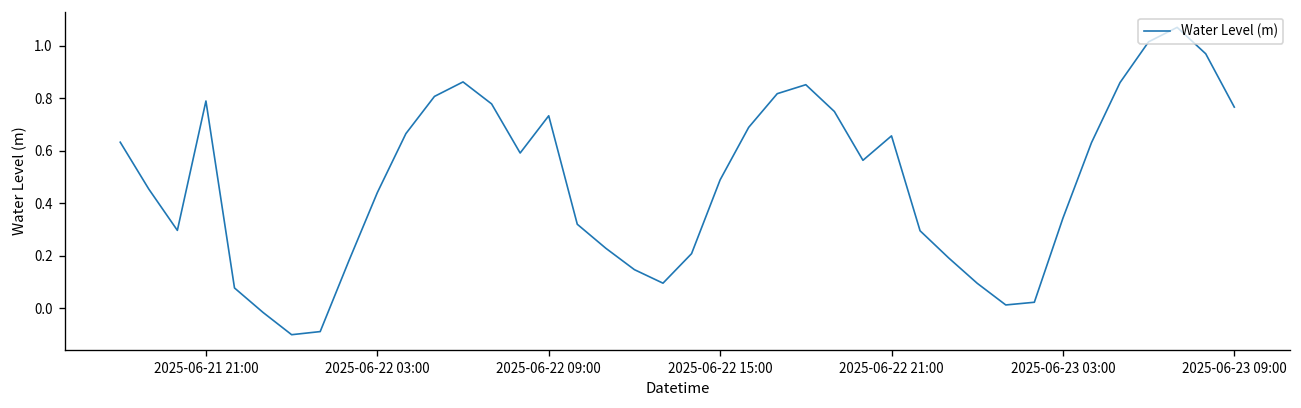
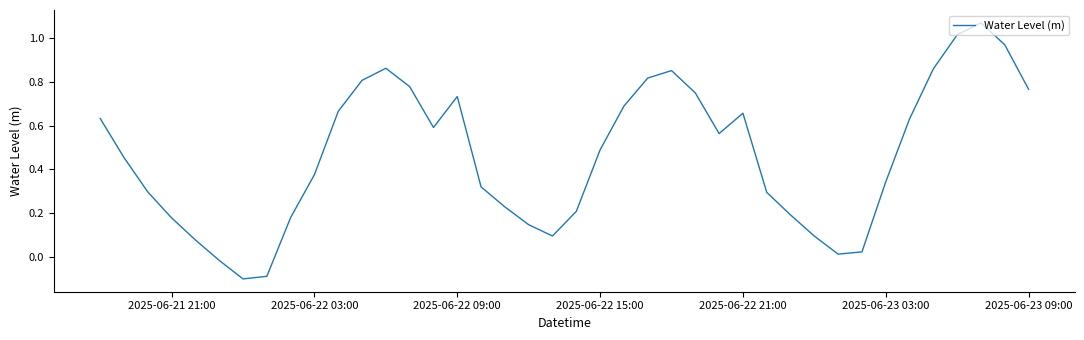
  {
-   "2025-06-21 21:00": 0.79,
-   "2025-06-22 03:00": 0.44,
+   "2025-06-21 21:00": 0.18,
+   "2025-06-22 03:00": 0.38,
    "2025-06-22 09:00": 0.73,
    "2025-06-22 15:00": 0.49,
    "2025-06-22 21:00": 0.66,
    "2025-06-23 03:00": 0.34,
    "2025-06-23 09:00": 0.77
  }
